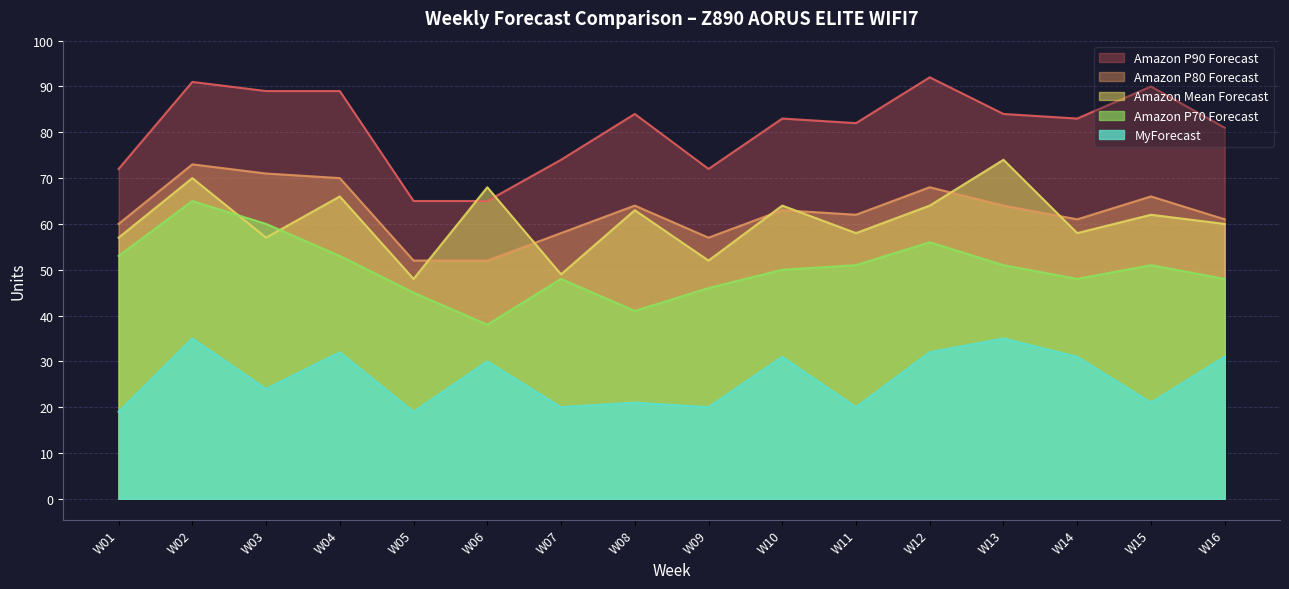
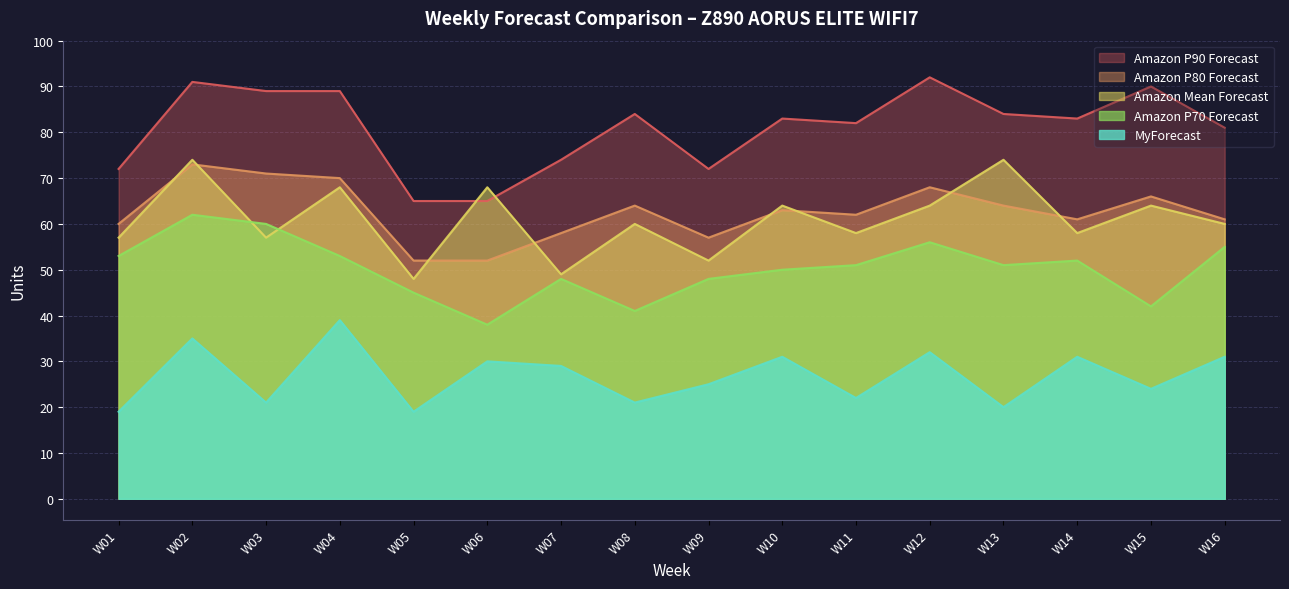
  {
    "Amazon Mean Forecast": {
      "W01": 57,
-     "W02": 70,
+     "W02": 74,
      "W03": 57,
-     "W04": 66,
+     "W04": 68,
      "W05": 48,
      "W06": 68,
      "W07": 49,
-     "W08": 63,
+     "W08": 60,
      "W09": 52,
      "W10": 64,
      "W11": 58,
      "W12": 64,
      "W13": 74,
      "W14": 58,
-     "W15": 62,
+     "W15": 64,
      "W16": 60
    },
    "Amazon P70 Forecast": {
      "W01": 53,
-     "W02": 65,
+     "W02": 62,
      "W03": 60,
      "W04": 53,
      "W05": 45,
      "W06": 38,
      "W07": 48,
      "W08": 41,
-     "W09": 46,
+     "W09": 48,
      "W10": 50,
      "W11": 51,
      "W12": 56,
      "W13": 51,
-     "W14": 48,
-     "W15": 51,
-     "W16": 48
+     "W14": 52,
+     "W15": 42,
+     "W16": 55
    },
    "MyForecast": {
      "W01": 19,
      "W02": 35,
-     "W03": 24,
-     "W04": 32,
+     "W03": 21,
+     "W04": 39,
      "W05": 19,
      "W06": 30,
-     "W07": 20,
+     "W07": 29,
      "W08": 21,
-     "W09": 20,
+     "W09": 25,
      "W10": 31,
-     "W11": 20,
+     "W11": 22,
      "W12": 32,
-     "W13": 35,
+     "W13": 20,
      "W14": 31,
-     "W15": 21,
+     "W15": 24,
      "W16": 31
    }
  }
